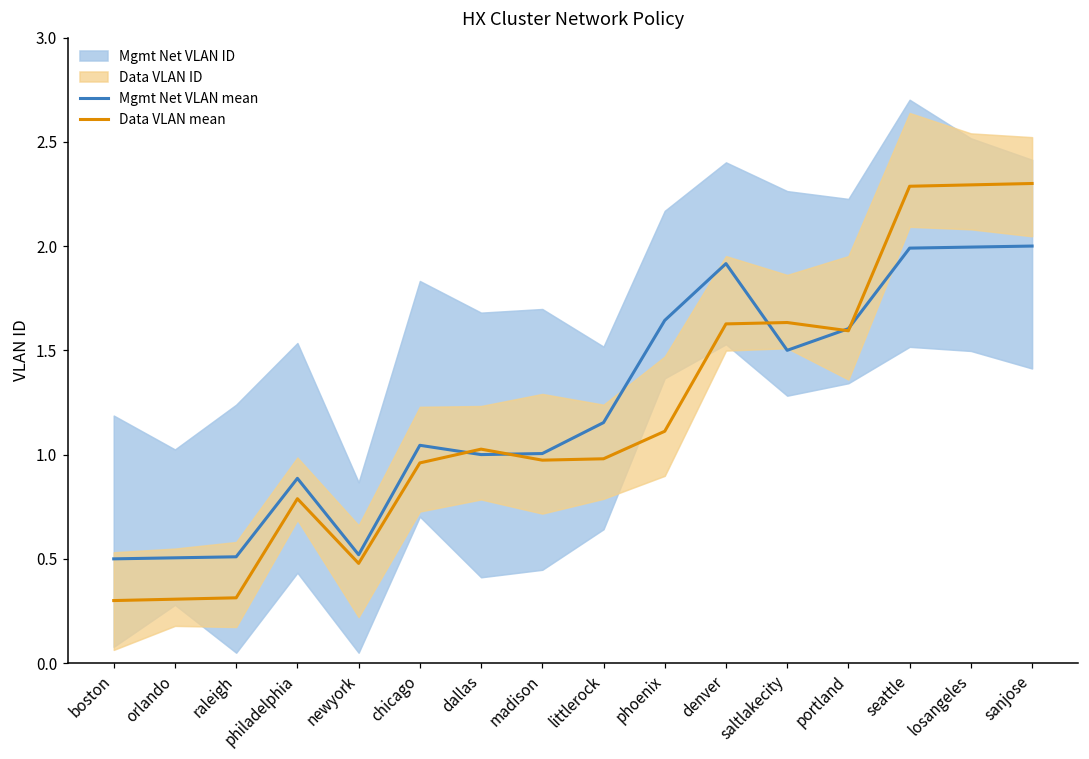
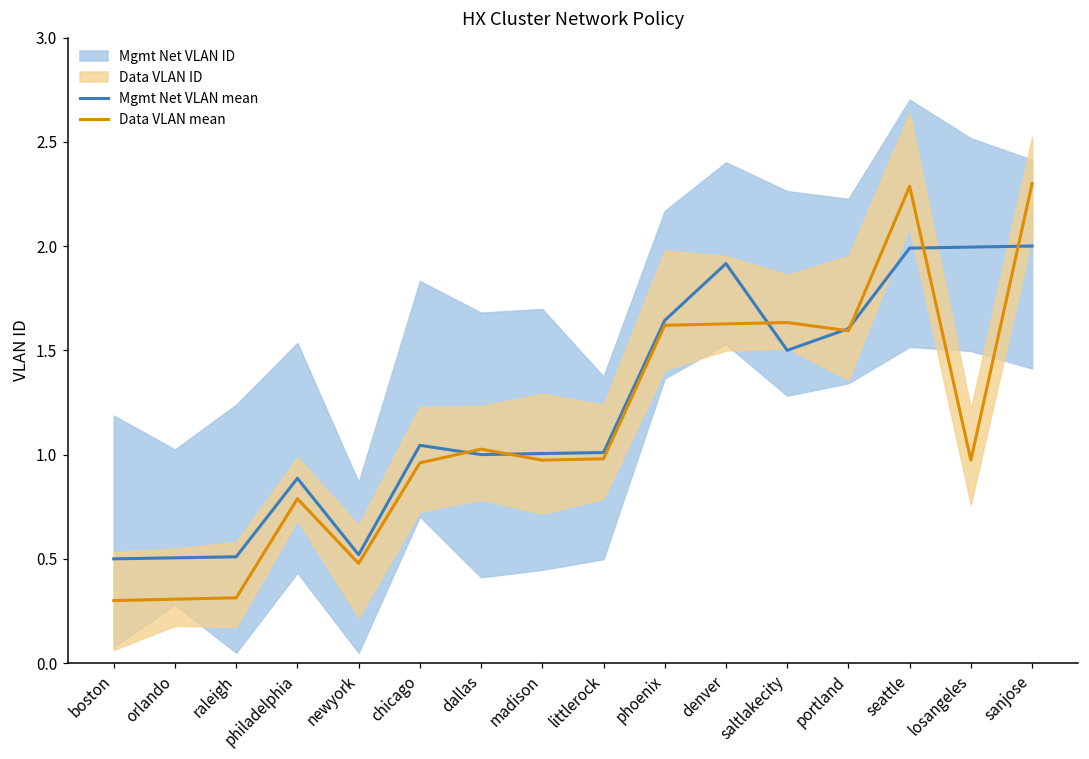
  {
    "Mgmt Net VLAN mean": {
      "boston": 0.50,
      "orlando": 0.50,
      "raleigh": 0.51,
      "philadelphia": 0.89,
      "newyork": 0.52,
      "chicago": 1.04,
      "dallas": 1.00,
      "madison": 1.00,
-     "littlerock": 1.15,
+     "littlerock": 1.01,
      "phoenix": 1.64,
      "denver": 1.92,
      "saltlakecity": 1.50,
      "seattle": 1.99,
      "losangeles": 2.00,
      "sanjose": 2.00
    },
    "Data VLAN mean": {
      "boston": 0.30,
      "orlando": 0.31,
      "raleigh": 0.31,
      "philadelphia": 0.79,
      "newyork": 0.48,
      "chicago": 0.96,
      "dallas": 1.03,
      "madison": 0.97,
      "littlerock": 0.98,
-     "phoenix": 1.11,
+     "phoenix": 1.62,
      "denver": 1.63,
      "saltlakecity": 1.63,
      "seattle": 2.29,
-     "losangeles": 2.29,
+     "losangeles": 0.97,
      "sanjose": 2.30
    }
  }
